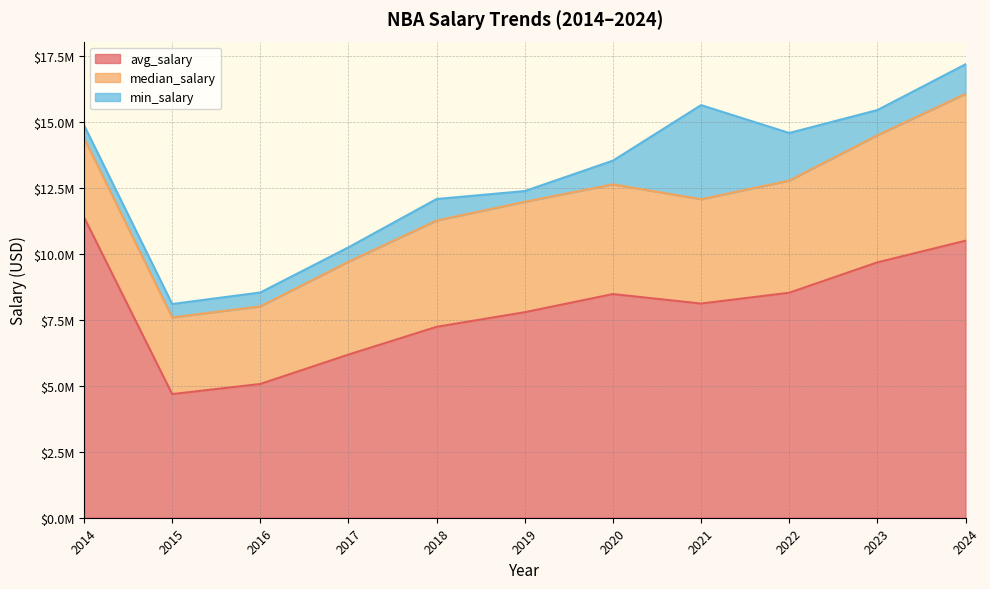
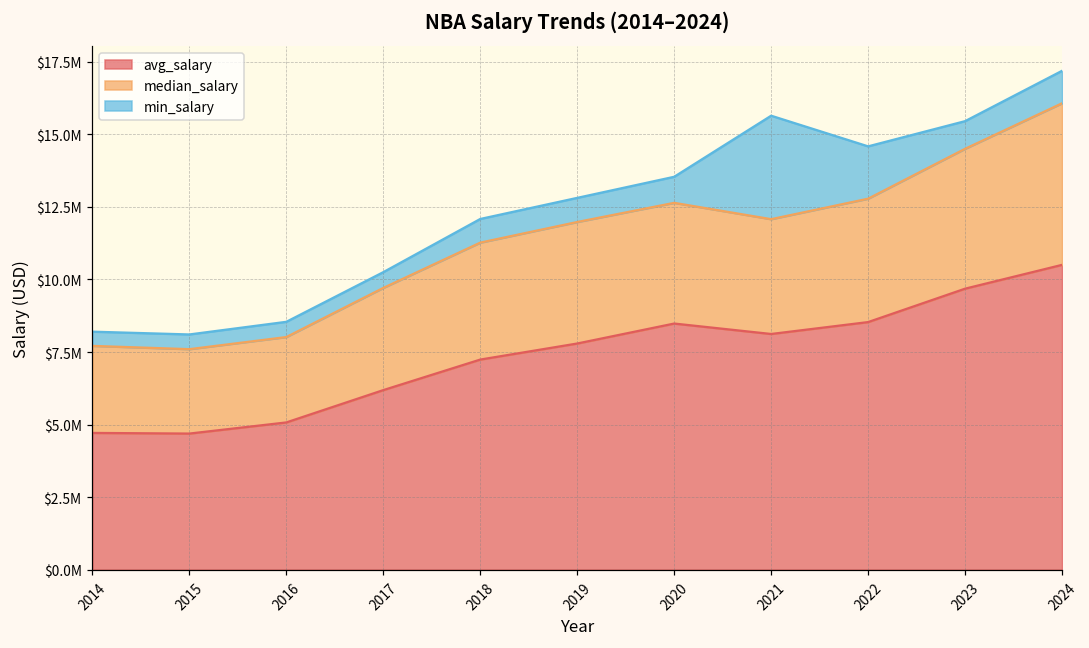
  {
    "avg_salary": {
-     "2014": "$11400000",
+     "2014": "$4700000",
      "2015": "$4700000",
      "2016": "$5100000",
      "2017": "$6200000",
      "2018": "$7200000",
      "2019": "$7800000",
      "2020": "$8500000",
      "2021": "$8100000",
      "2022": "$8500000",
      "2023": "$9700000",
      "2024": "$10500000"
    },
    "median_salary": {
      "2014": "$3000000",
      "2015": "$2900000",
      "2016": "$2900000",
      "2017": "$3500000",
      "2018": "$4000000",
      "2019": "$4200000",
      "2020": "$4200000",
      "2021": "$4000000",
      "2022": "$4300000",
      "2023": "$4800000",
      "2024": "$5600000"
    },
    "min_salary": {
      "2014": "$500000",
      "2015": "$500000",
      "2016": "$500000",
      "2017": "$500000",
      "2018": "$800000",
-     "2019": "$400000",
+     "2019": "$800000",
      "2020": "$900000",
      "2021": "$3600000",
      "2022": "$1800000",
      "2023": "$1000000",
      "2024": "$1100000"
    }
  }
